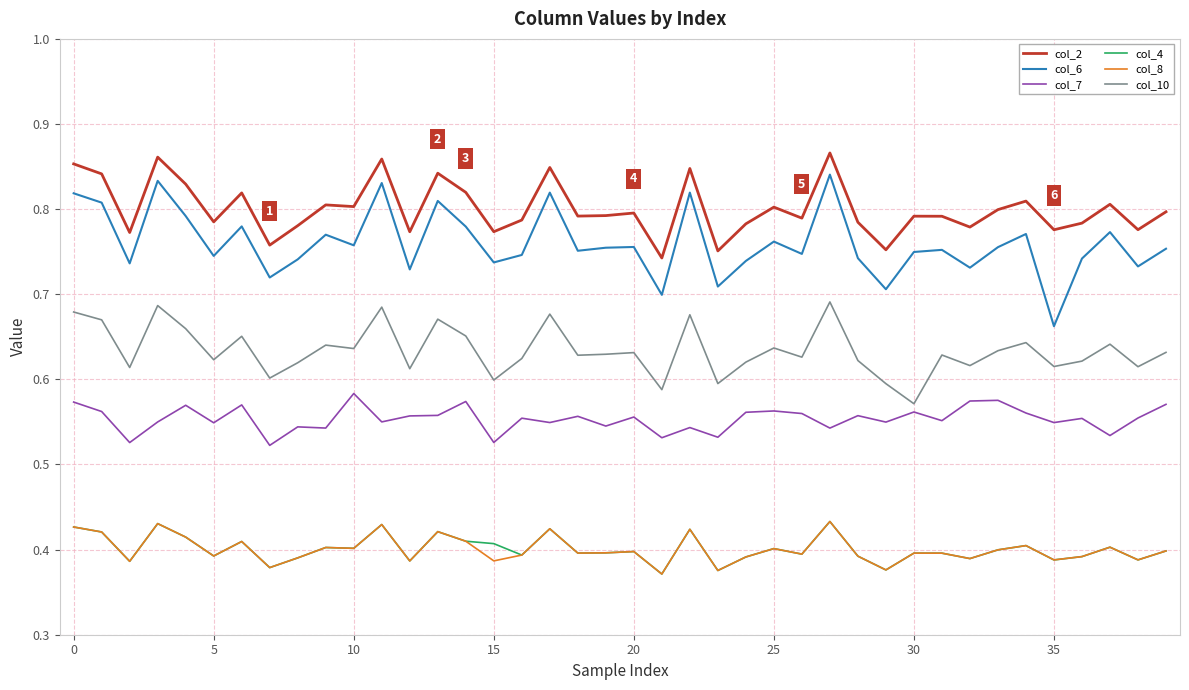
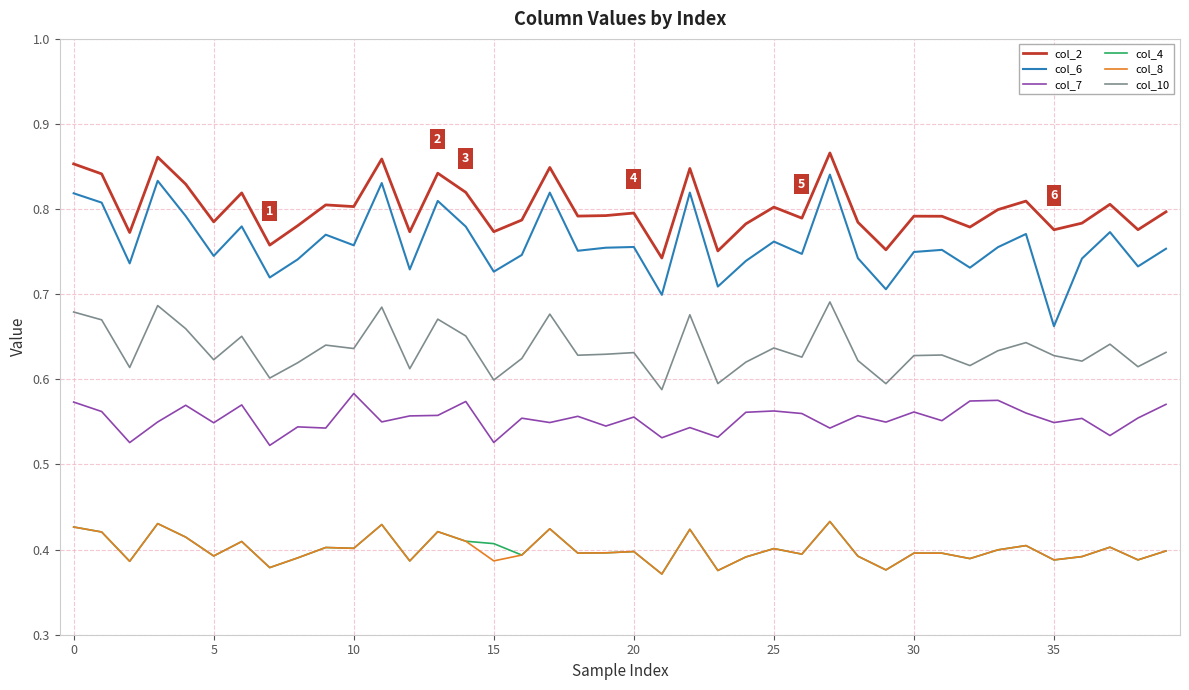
  {
    "col_2": {
      "0": 0.85,
      "5": 0.79,
      "10": 0.80,
      "15": 0.77,
      "20": 0.80,
      "25": 0.80,
      "30": 0.79,
      "35": 0.78
    },
    "col_6": {
      "0": 0.82,
      "5": 0.75,
      "10": 0.76,
-     "15": 0.74,
+     "15": 0.73,
      "20": 0.76,
      "25": 0.76,
      "30": 0.75,
      "35": 0.66
    },
    "col_7": {
      "0": 0.57,
      "5": 0.55,
      "10": 0.58,
      "15": 0.53,
      "20": 0.56,
      "25": 0.56,
      "30": 0.56,
      "35": 0.55
    },
    "col_4": {
      "15": 0.41
    },
    "col_8": {
      "15": 0.39
    },
    "col_10": {
      "0": 0.68,
      "5": 0.62,
      "10": 0.64,
      "15": 0.60,
      "20": 0.63,
      "25": 0.64,
-     "30": 0.57,
-     "35": 0.62
+     "30": 0.63,
+     "35": 0.63
    }
  }
